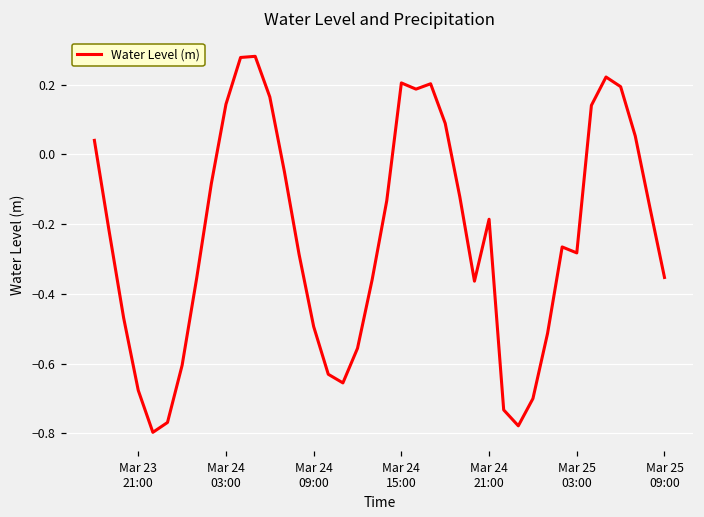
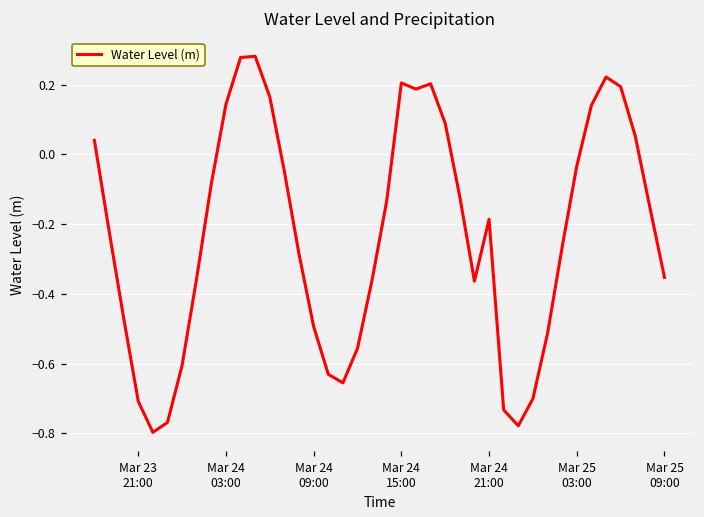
  {
-   "Mar 23 21:00": -0.68,
+   "Mar 23 21:00": -0.71,
    "Mar 24 03:00": 0.14,
    "Mar 24 09:00": -0.49,
    "Mar 24 15:00": 0.20,
    "Mar 24 21:00": -0.19,
-   "Mar 25 03:00": -0.28,
+   "Mar 25 03:00": -0.03,
    "Mar 25 09:00": -0.35
  }
